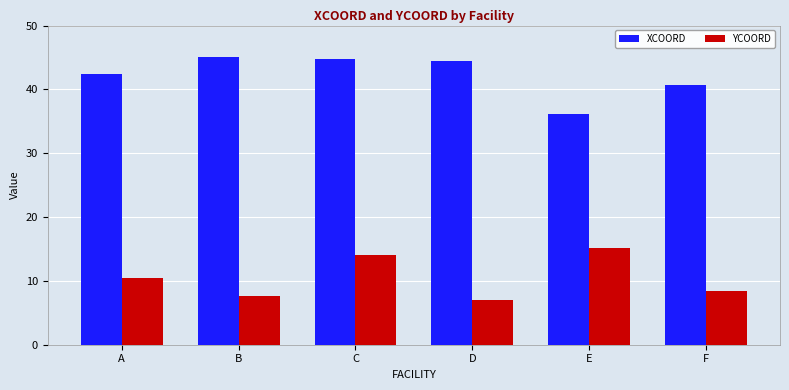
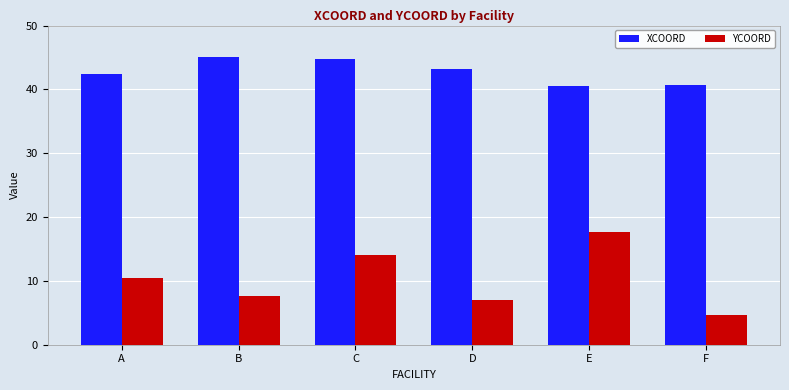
  {
    "XCOORD": {
      "A": 42,
      "B": 45,
      "C": 45,
-     "D": 44,
-     "E": 36,
+     "D": 43,
+     "E": 41,
      "F": 41
    },
    "YCOORD": {
      "A": 10,
      "B": 8,
      "C": 14,
      "D": 7,
-     "E": 15,
-     "F": 8
+     "E": 18,
+     "F": 5
    }
  }
